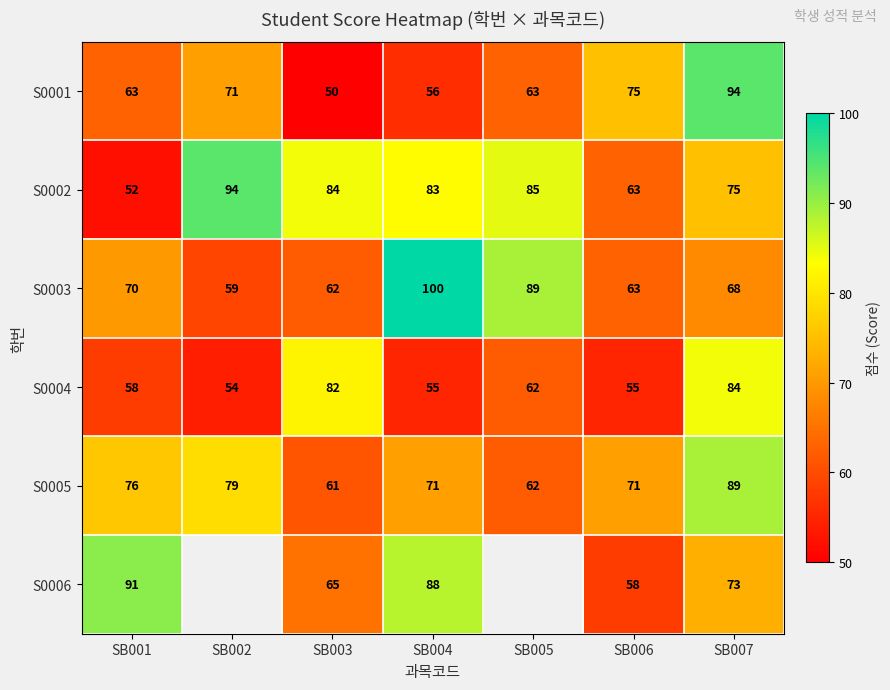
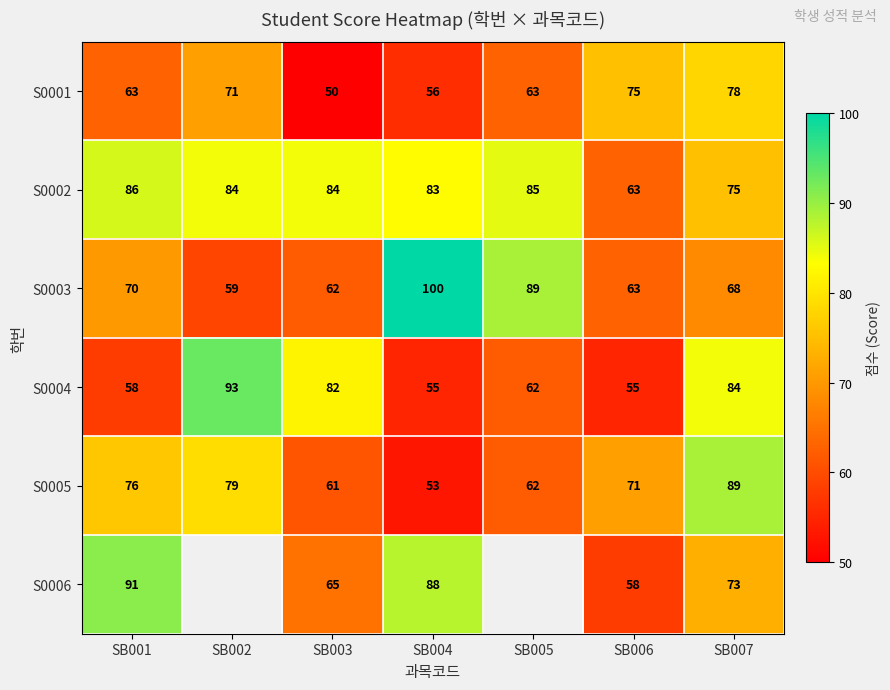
  {
    "S0001": {
      "SB001": 63,
      "SB002": 71,
      "SB003": 50,
      "SB004": 56,
      "SB005": 63,
      "SB006": 75,
-     "SB007": 94
+     "SB007": 78
    },
    "S0002": {
-     "SB001": 52,
-     "SB002": 94,
+     "SB001": 86,
+     "SB002": 84,
      "SB003": 84,
      "SB004": 83,
      "SB005": 85,
      "SB006": 63,
      "SB007": 75
    },
    "S0003": {
      "SB001": 70,
      "SB002": 59,
      "SB003": 62,
      "SB004": 100,
      "SB005": 89,
      "SB006": 63,
      "SB007": 68
    },
    "S0004": {
      "SB001": 58,
-     "SB002": 54,
+     "SB002": 93,
      "SB003": 82,
      "SB004": 55,
      "SB005": 62,
      "SB006": 55,
      "SB007": 84
    },
    "S0005": {
      "SB001": 76,
      "SB002": 79,
      "SB003": 61,
-     "SB004": 71,
+     "SB004": 53,
      "SB005": 62,
      "SB006": 71,
      "SB007": 89
    },
    "S0006": {
      "SB001": 91,
      "SB003": 65,
      "SB004": 88,
      "SB006": 58,
      "SB007": 73
    }
  }
